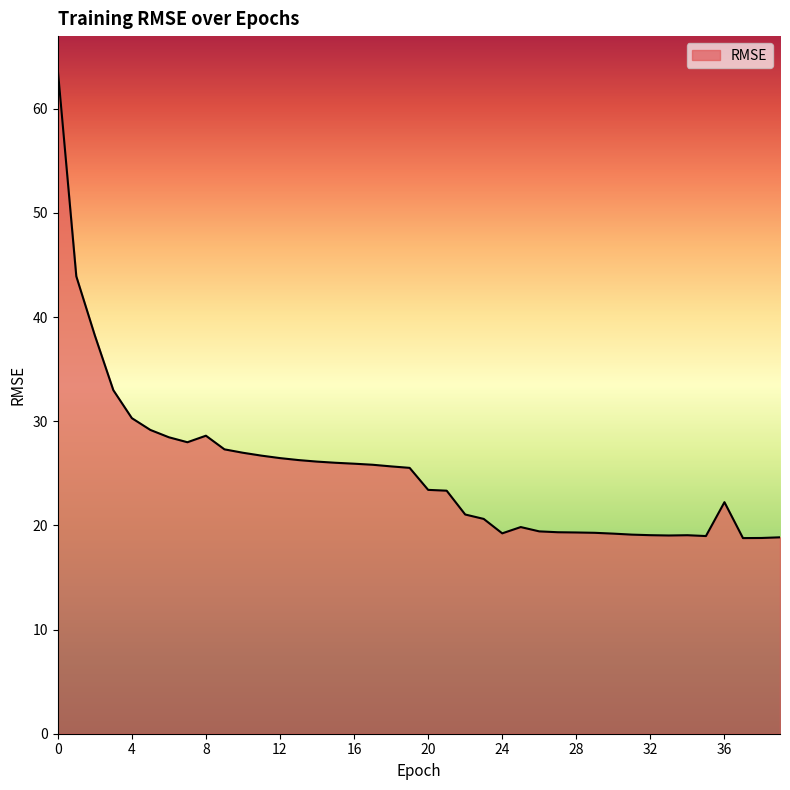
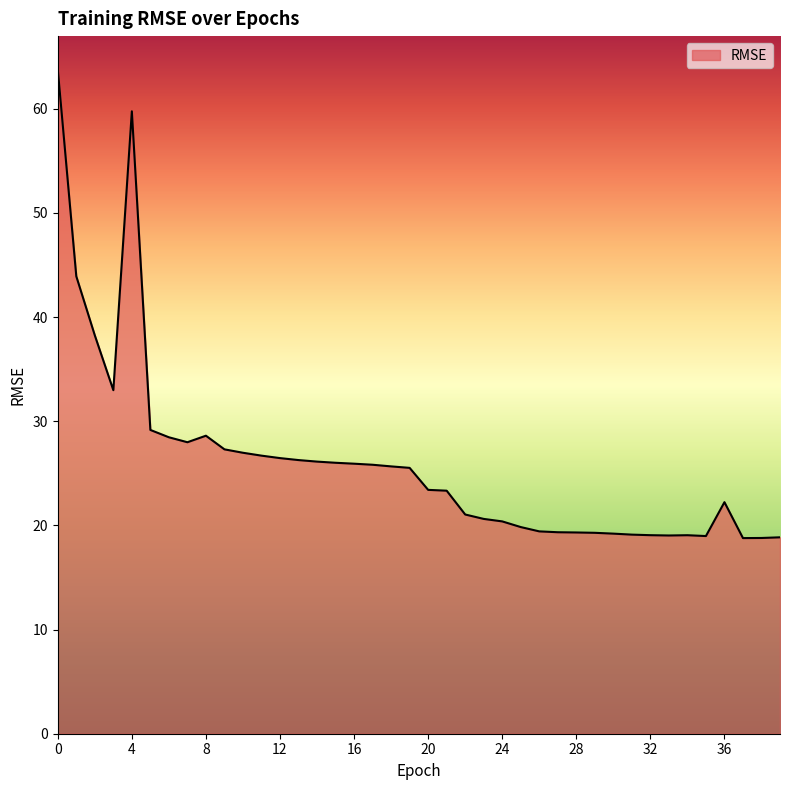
  {
    "0": 63.8,
-   "4": 30.3,
+   "4": 59.7,
    "8": 28.6,
    "12": 26.5,
    "16": 25.9,
    "20": 23.4,
-   "24": 19.2,
+   "24": 20.4,
    "28": 19.3,
    "32": 19.1,
    "36": 22.2
  }
